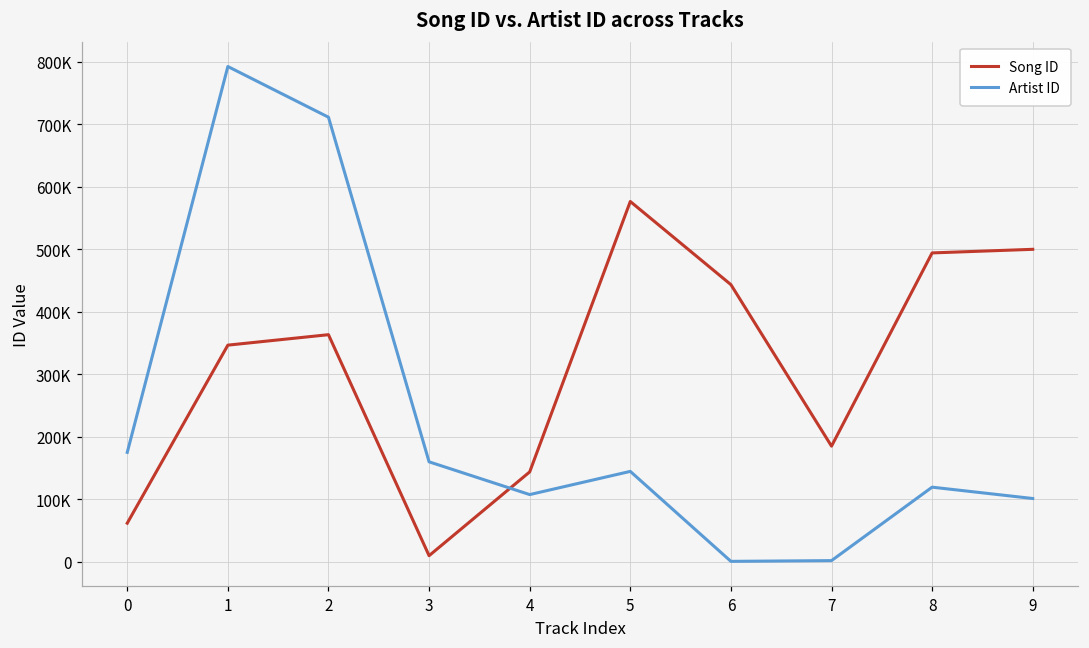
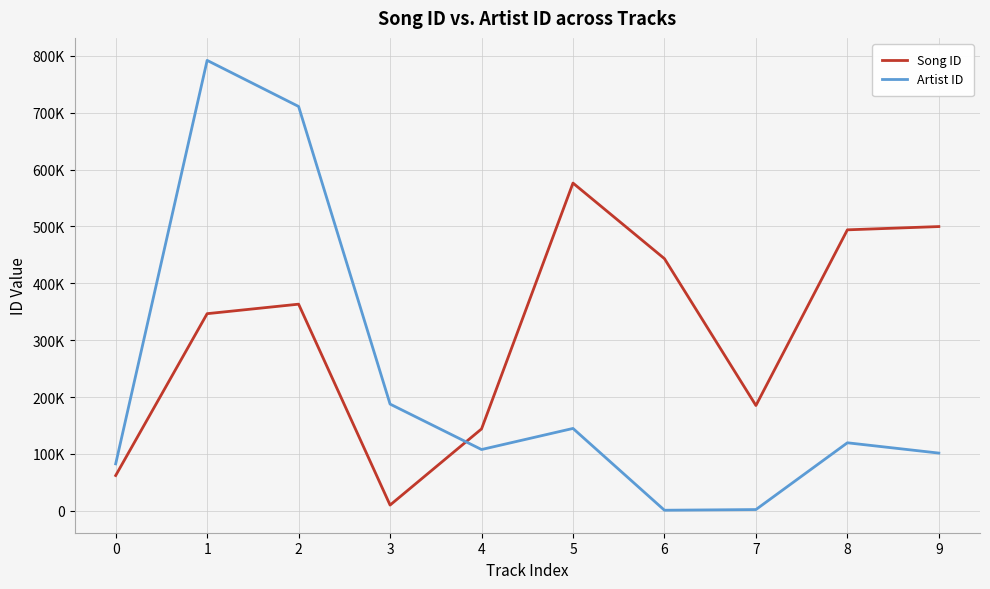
  {
    "Song ID": {
      "0": 60000,
      "1": 350000,
      "2": 360000,
      "3": 10000,
      "4": 140000,
      "5": 580000,
      "6": 440000,
      "7": 190000,
      "8": 490000,
      "9": 500000
    },
    "Artist ID": {
-     "0": 180000,
+     "0": 80000,
      "1": 790000,
      "2": 710000,
-     "3": 160000,
+     "3": 190000,
      "4": 110000,
      "5": 140000,
      "6": 0,
      "7": 0,
      "8": 120000,
      "9": 100000
    }
  }
